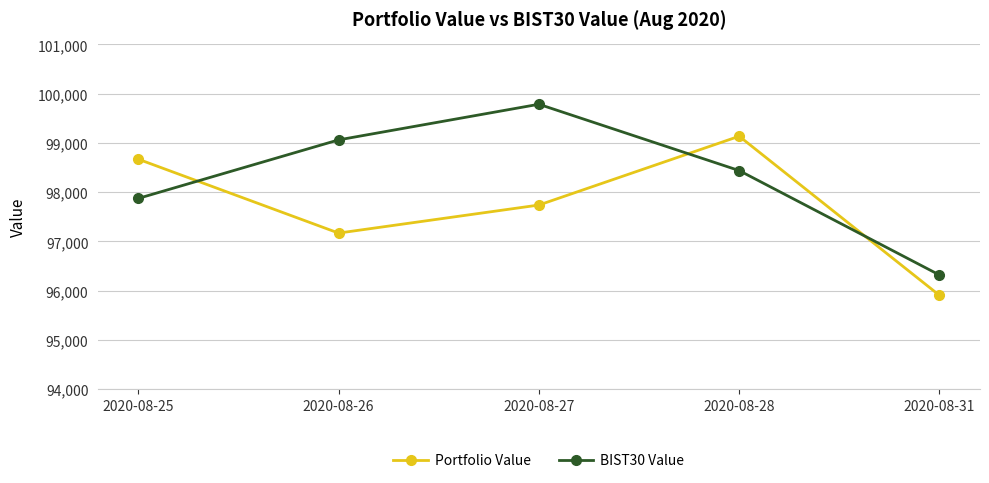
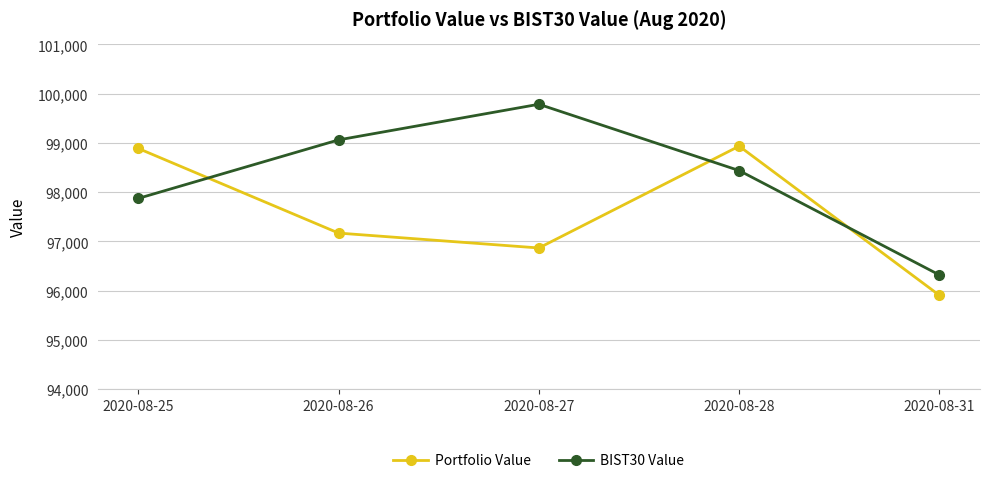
  {
    "Portfolio Value": {
-     "2020-08-25": "98,700",
+     "2020-08-25": "98,900",
      "2020-08-26": "97,200",
-     "2020-08-27": "97,700",
-     "2020-08-28": "99,100",
+     "2020-08-27": "96,900",
+     "2020-08-28": "98,900",
      "2020-08-31": "95,900"
    },
    "BIST30 Value": {
      "2020-08-25": "97,900",
      "2020-08-26": "99,100",
      "2020-08-27": "99,800",
      "2020-08-28": "98,400",
      "2020-08-31": "96,300"
    }
  }
